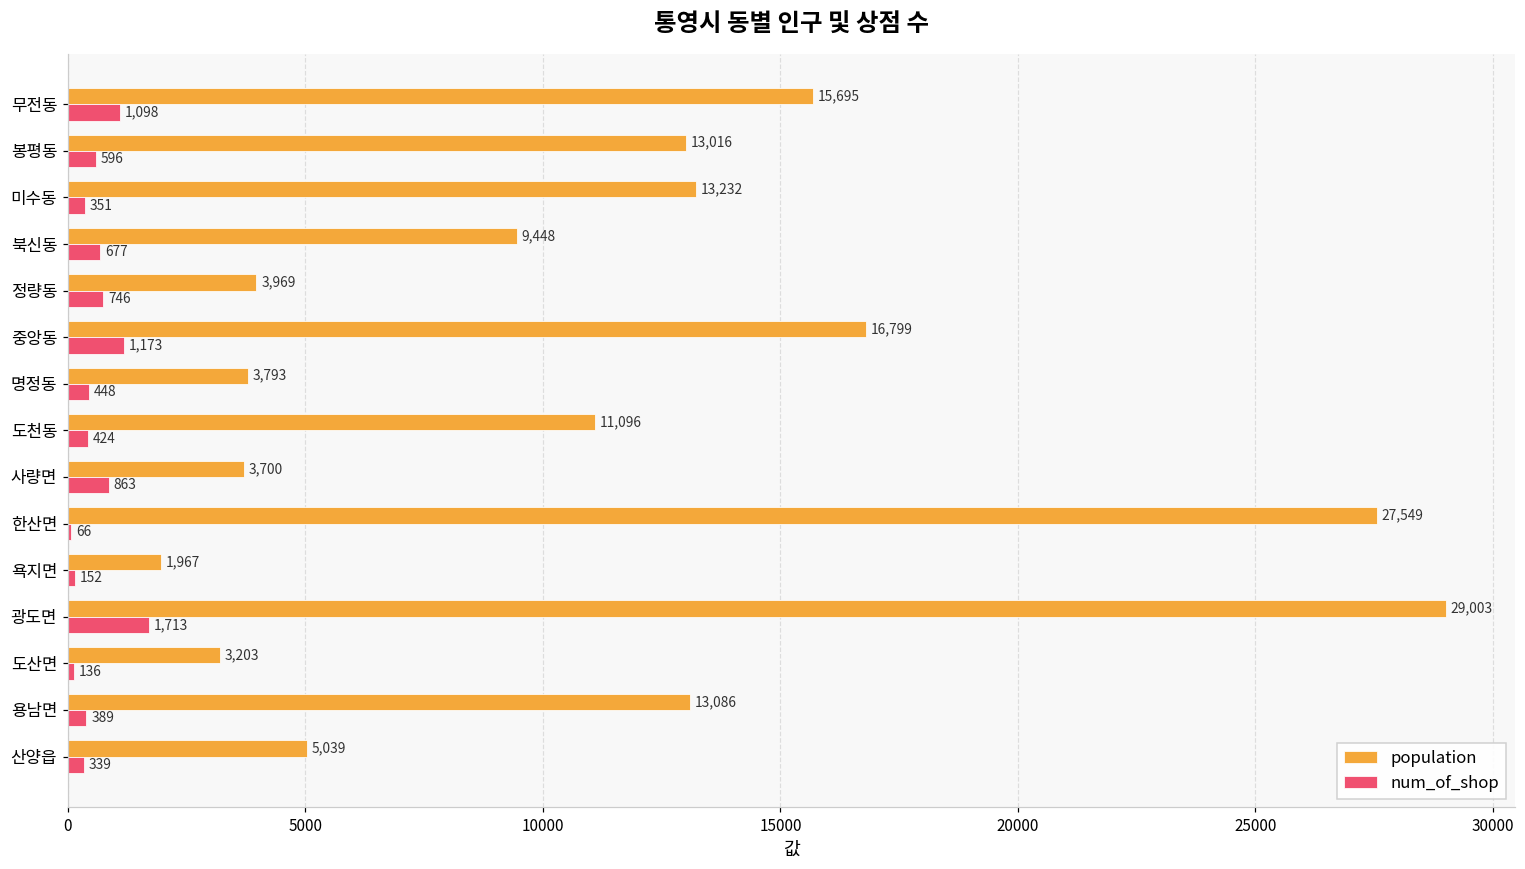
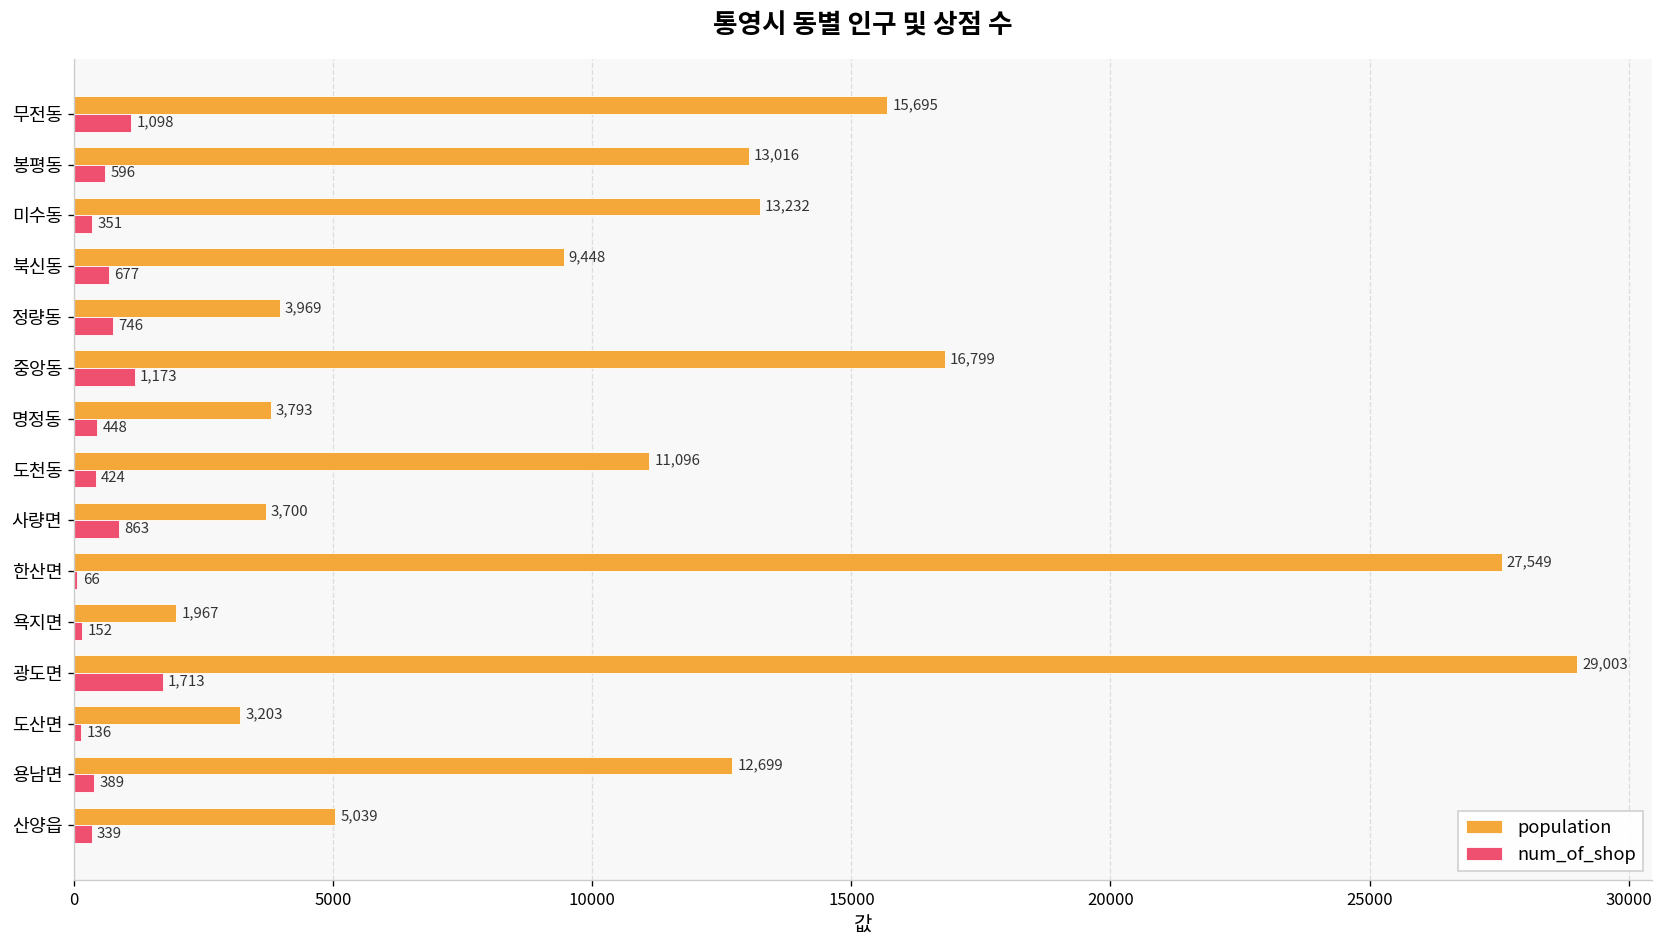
  {
    "population": {
      "무전동": "15,695",
      "봉평동": "13,016",
      "미수동": "13,232",
      "북신동": "9,448",
      "정량동": "3,969",
      "중앙동": "16,799",
      "명정동": "3,793",
      "도천동": "11,096",
      "사량면": "3,700",
      "한산면": "27,549",
      "욕지면": "1,967",
      "광도면": "29,003",
      "도산면": "3,203",
-     "용남면": "13,086",
+     "용남면": "12,699",
      "산양읍": "5,039"
    },
    "num_of_shop": {
      "무전동": "1,098",
      "봉평동": "596",
      "미수동": "351",
      "북신동": "677",
      "정량동": "746",
      "중앙동": "1,173",
      "명정동": "448",
      "도천동": "424",
      "사량면": "863",
      "한산면": "66",
      "욕지면": "152",
      "광도면": "1,713",
      "도산면": "136",
      "용남면": "389",
      "산양읍": "339"
    }
  }
